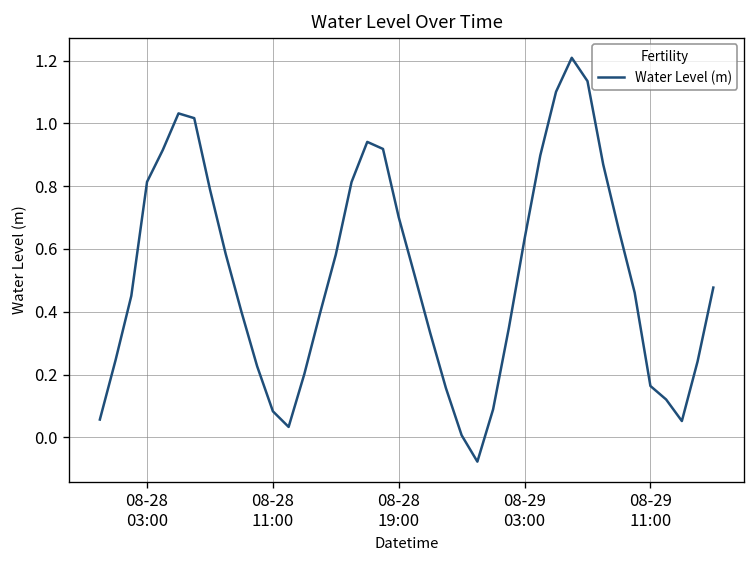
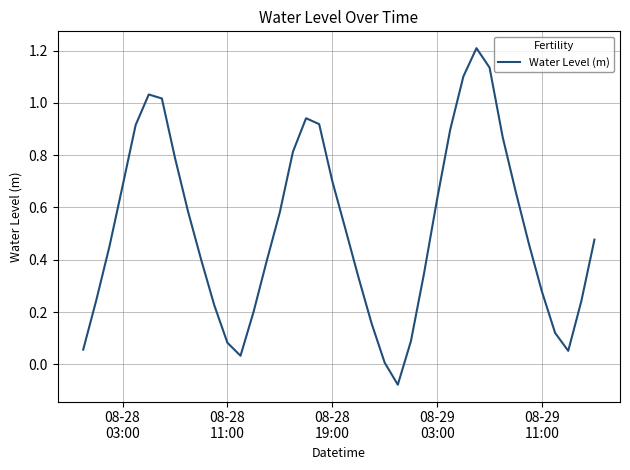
  {
-   "08-28 03:00": 0.81,
+   "08-28 03:00": 0.68,
    "08-28 11:00": 0.08,
    "08-28 19:00": 0.70,
    "08-29 03:00": 0.63,
-   "08-29 11:00": 0.16
+   "08-29 11:00": 0.28
  }
